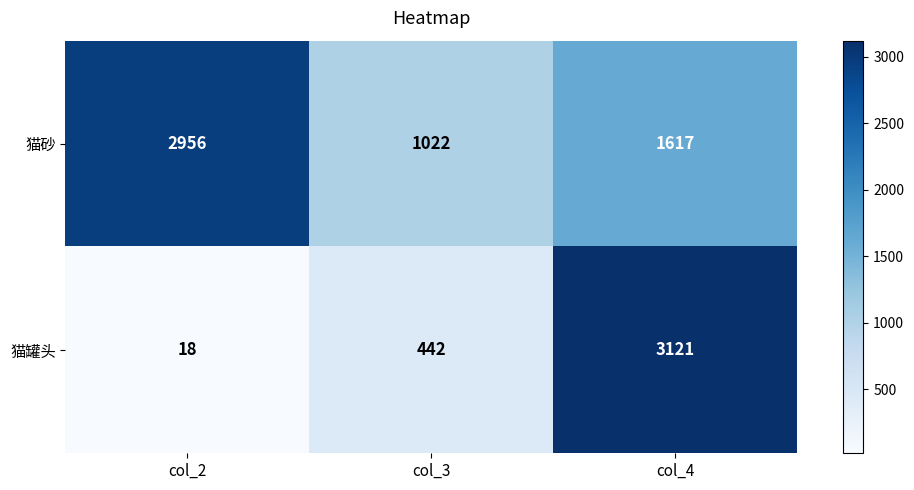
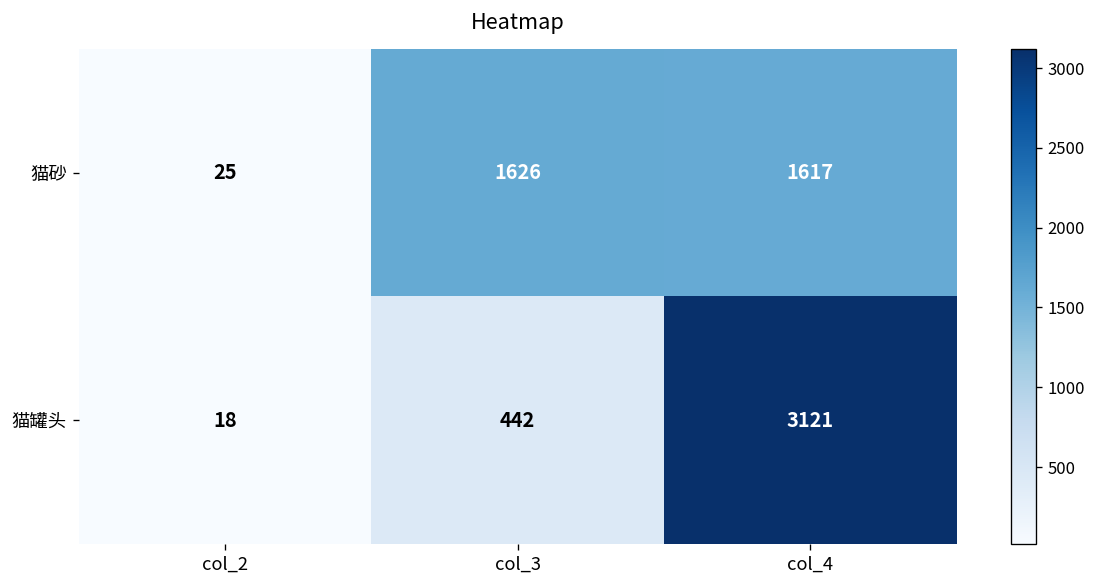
  {
    "猫砂": {
-     "col_2": 2956,
-     "col_3": 1022,
+     "col_2": 25,
+     "col_3": 1626,
      "col_4": 1617
    },
    "猫罐头": {
      "col_2": 18,
      "col_3": 442,
      "col_4": 3121
    }
  }
